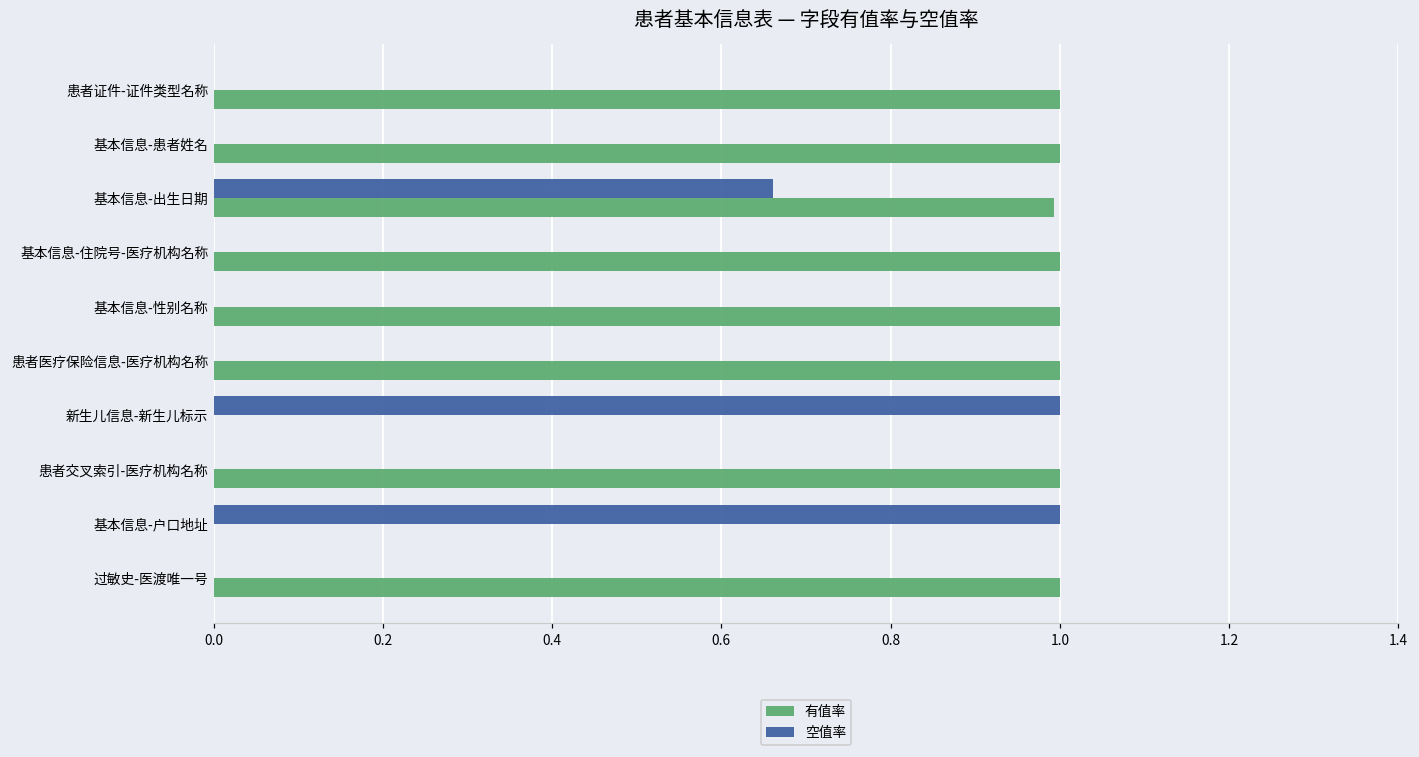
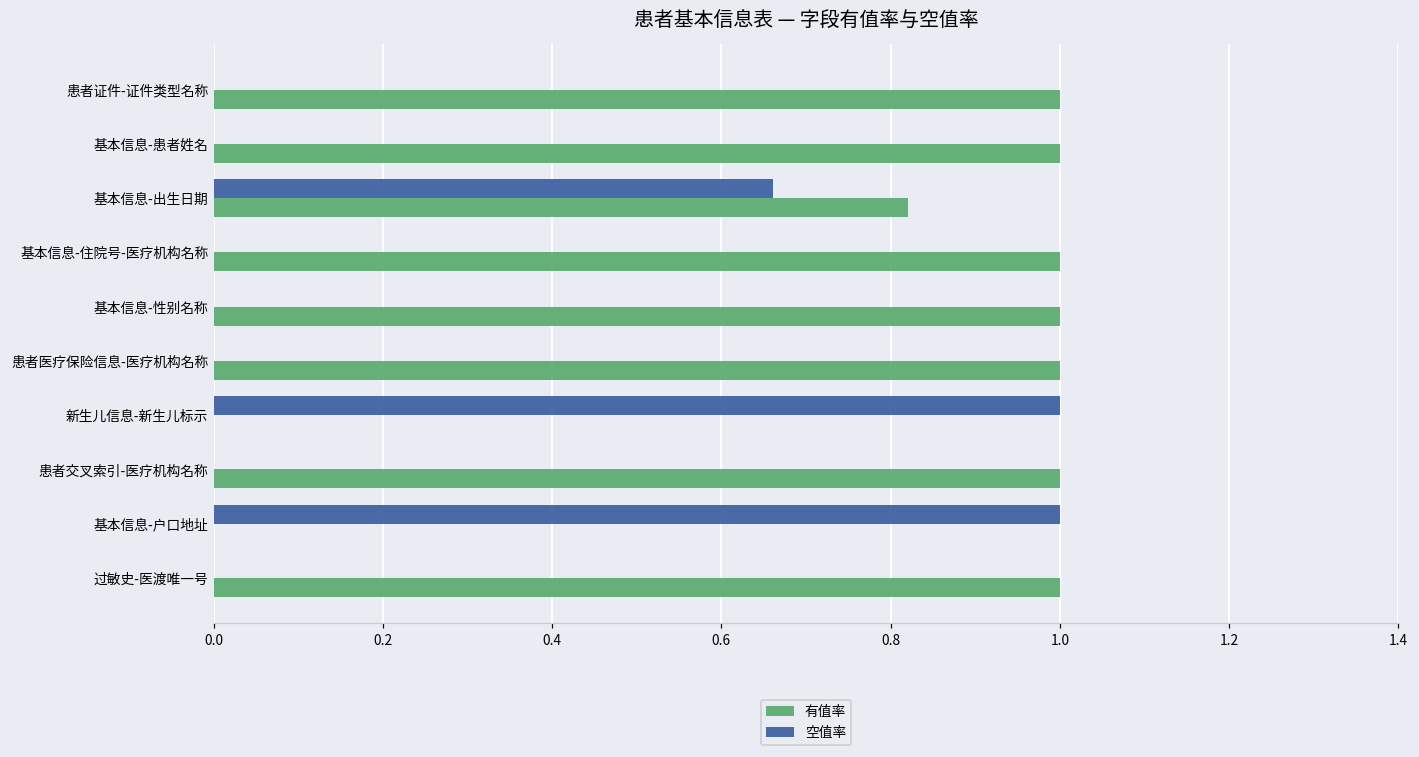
  {
    "有值率": {
      "患者证件-证件类型名称": 1.00,
      "基本信息-患者姓名": 1.00,
-     "基本信息-出生日期": 0.99,
+     "基本信息-出生日期": 0.82,
      "基本信息-住院号-医疗机构名称": 1.00,
      "基本信息-性别名称": 1.00,
      "患者医疗保险信息-医疗机构名称": 1.00,
      "新生儿信息-新生儿标示": 0.00,
      "患者交叉索引-医疗机构名称": 1.00,
      "基本信息-户口地址": 0.00,
      "过敏史-医渡唯一号": 1.00
    },
    "空值率": {
      "患者证件-证件类型名称": 0.00,
      "基本信息-出生日期": 0.66,
      "基本信息-住院号-医疗机构名称": 0.00,
      "基本信息-性别名称": 0.00,
      "患者医疗保险信息-医疗机构名称": 0.00,
      "新生儿信息-新生儿标示": 1.00,
      "患者交叉索引-医疗机构名称": 0.00,
      "基本信息-户口地址": 1.00,
      "过敏史-医渡唯一号": 0.00
    }
  }
